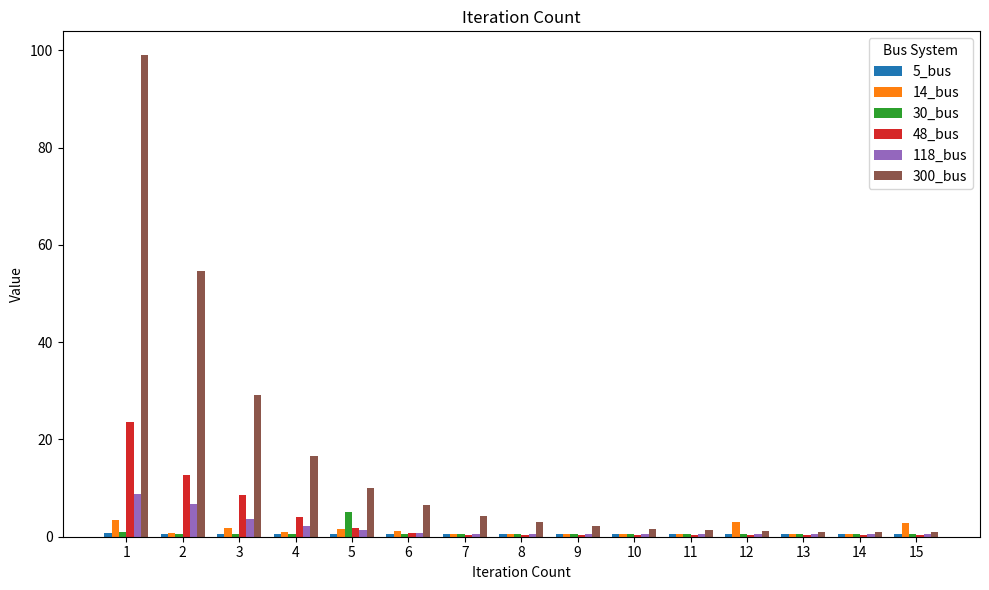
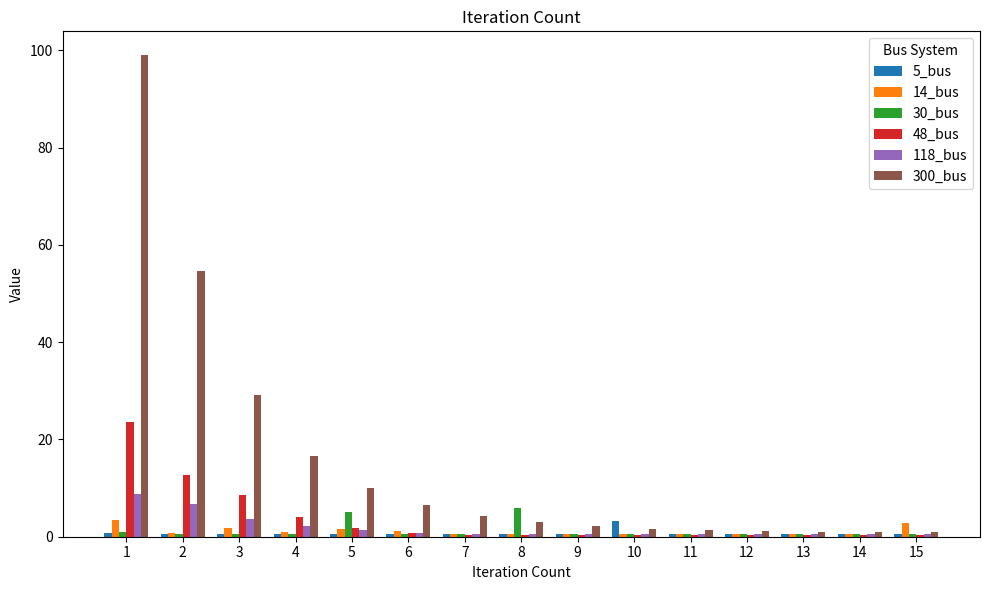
  {
    "5_bus": {
      "1": 1,
      "2": 1,
-     "10": 0
+     "10": 3
    },
    "14_bus": {
      "1": 3,
      "2": 1,
      "3": 2,
      "4": 1,
      "5": 2,
      "6": 1,
-     "12": 3,
+     "12": 1,
      "15": 3
    },
    "30_bus": {
      "1": 1,
      "5": 5,
-     "8": 0
+     "8": 6
    },
    "48_bus": {
      "1": 24,
      "2": 13,
      "3": 9,
      "4": 4,
      "5": 2,
      "6": 1
    },
    "118_bus": {
      "1": 9,
      "2": 7,
      "3": 4,
      "4": 2,
      "5": 1,
      "6": 1
    },
    "300_bus": {
      "1": 99,
      "2": 55,
      "3": 29,
      "4": 17,
      "5": 10,
      "6": 6,
      "7": 4,
      "8": 3,
      "9": 2,
      "10": 2,
      "11": 1,
      "12": 1,
      "13": 1,
      "14": 1,
      "15": 1
    }
  }
